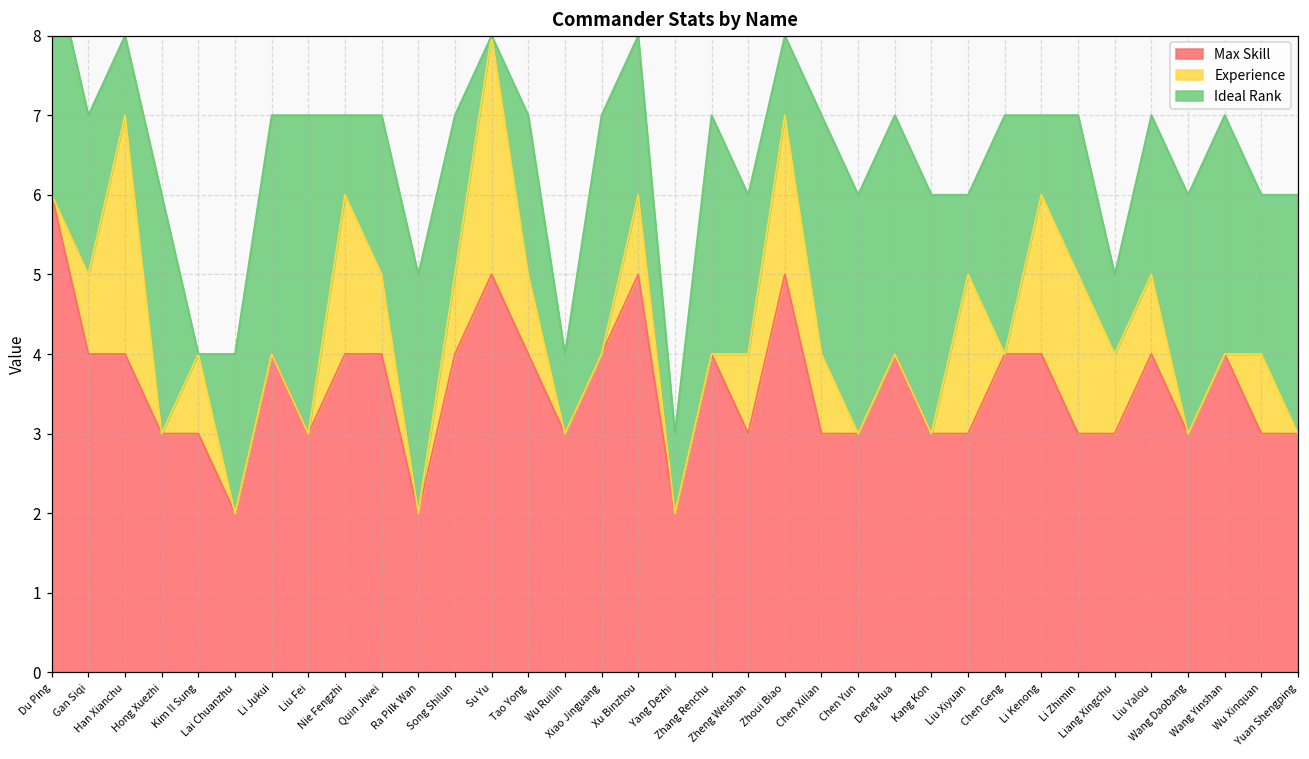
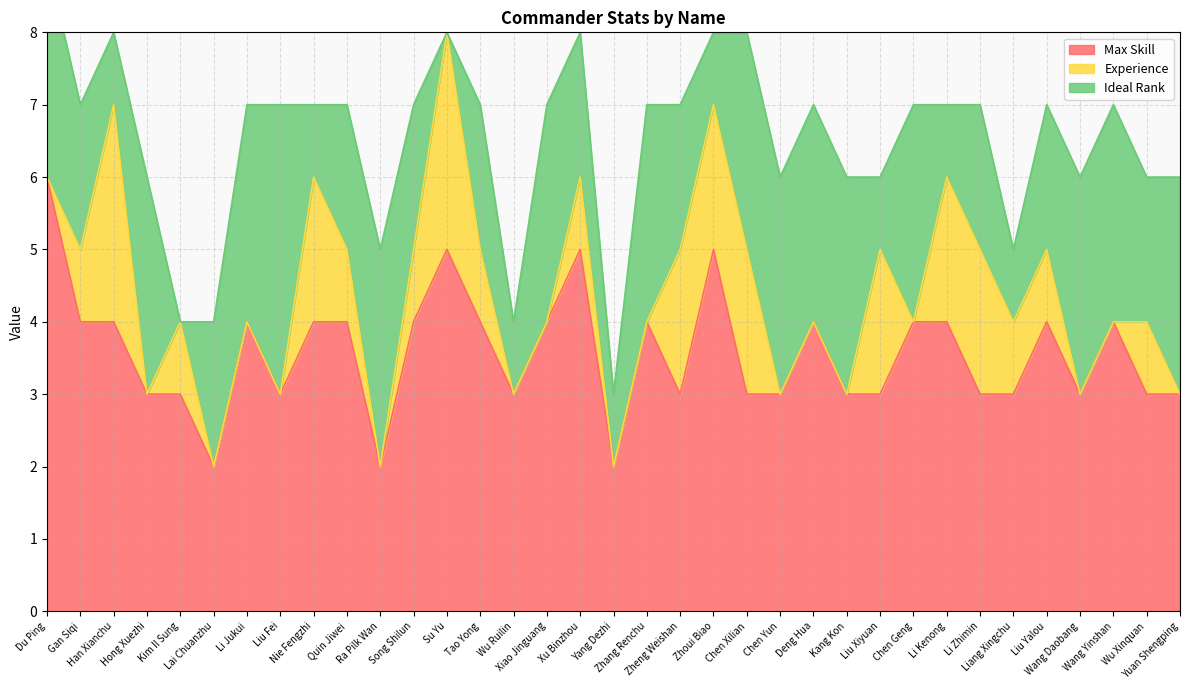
  {
    "Max Skill": {
      "Gan Siqi": 4,
      "Han Xianchu": 4,
      "Kim Il Sung": 3,
      "Nie Fengzhi": 4,
      "Quin Jiwei": 4,
      "Song Shilun": 4,
      "Su Yu": 5,
      "Tao Yong": 4,
      "Xu Binzhou": 5,
      "Zheng Weishan": 3,
      "Zhoui Biao": 5,
      "Chen Xilian": 3,
      "Liu Xiyuan": 3,
      "Li Kenong": 4,
      "Li Zhimin": 3,
      "Liang Xingchu": 3,
      "Liu Yalou": 4,
      "Wu Xinquan": 3
    },
    "Experience": {
      "Gan Siqi": 5,
      "Han Xianchu": 7,
      "Nie Fengzhi": 6,
      "Quin Jiwei": 5,
      "Song Shilun": 5,
      "Tao Yong": 5,
      "Xu Binzhou": 6,
-     "Zheng Weishan": 1,
+     "Zheng Weishan": 2,
      "Zhoui Biao": 7,
-     "Chen Xilian": 1,
+     "Chen Xilian": 2,
      "Liu Xiyuan": 5,
      "Li Kenong": 6,
      "Li Zhimin": 5,
      "Liang Xingchu": 4,
      "Liu Yalou": 5,
      "Wu Xinquan": 4
    },
    "Ideal Rank": {
      "Gan Siqi": 2,
      "Han Xianchu": 1,
      "Hong Xuezhi": 3,
      "Lai Chuanzhu": 2,
      "Li Jukui": 3,
      "Liu Fei": 4,
      "Nie Fengzhi": 1,
      "Quin Jiwei": 2,
      "Ra Pilk Wan": 3,
      "Song Shilun": 2,
      "Tao Yong": 2,
      "Wu Ruilin": 1,
      "Xiao Jinguang": 3,
      "Xu Binzhou": 2,
      "Yang Dezhi": 1,
      "Zhang Renchu": 3,
      "Zheng Weishan": 2,
      "Zhoui Biao": 1,
      "Chen Xilian": 3,
      "Chen Yun": 3,
      "Deng Hua": 3,
      "Kang Kon": 3,
      "Liu Xiyuan": 1,
      "Chen Geng": 3,
      "Li Kenong": 1,
      "Li Zhimin": 2,
      "Liang Xingchu": 1,
      "Liu Yalou": 2,
      "Wang Daobang": 3,
      "Wang Yinshan": 3,
      "Wu Xinquan": 2,
      "Yuan Shengping": 3
    }
  }
